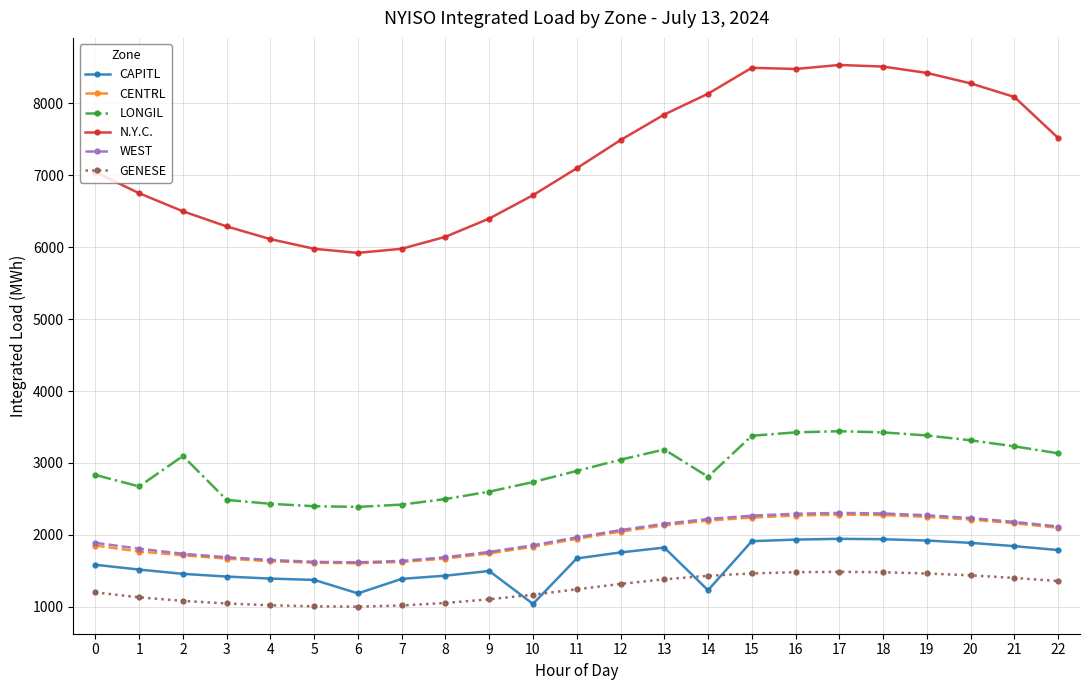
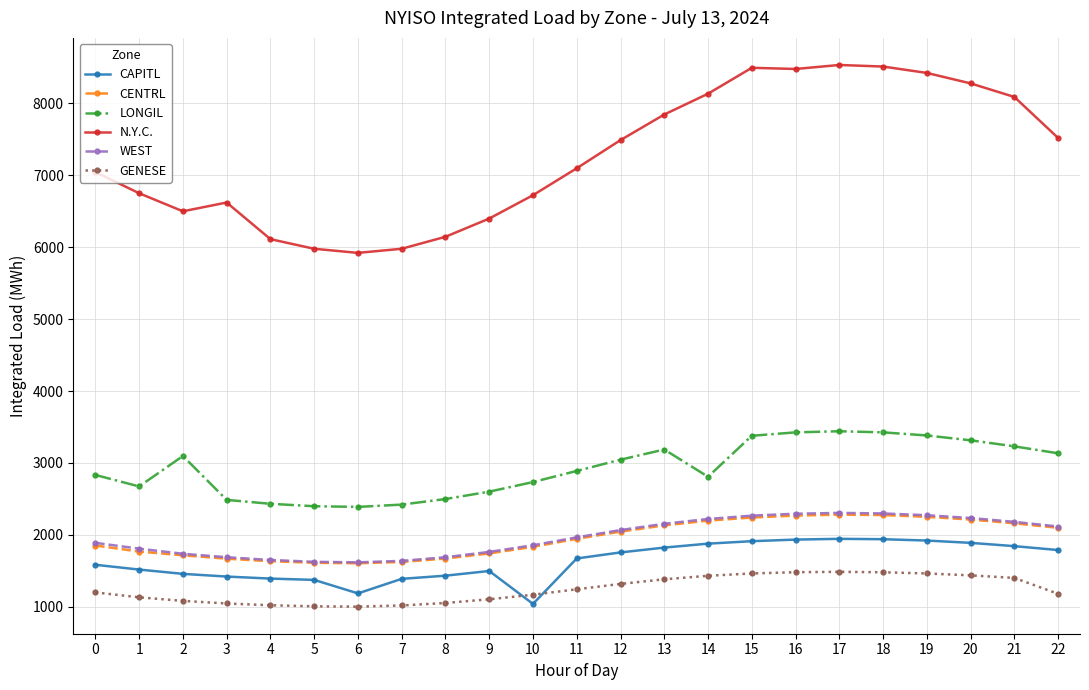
  {
    "CAPITL": {
      "0": 1600,
      "1": 1500,
      "2": 1500,
      "3": 1400,
      "4": 1400,
      "5": 1400,
      "6": 1200,
      "7": 1400,
      "8": 1400,
      "9": 1500,
      "10": 1000,
      "11": 1700,
      "12": 1800,
      "13": 1800,
-     "14": 1200,
+     "14": 1900,
      "15": 1900,
      "16": 1900,
      "17": 1900,
      "18": 1900,
      "19": 1900,
      "20": 1900,
      "21": 1800,
      "22": 1800
    },
    "CENTRL": {
      "0": 1900,
      "1": 1800
    },
    "LONGIL": {
      "0": 2800,
      "1": 2700,
      "2": 3100,
      "3": 2500,
      "4": 2400,
      "5": 2400,
      "6": 2400,
      "7": 2400,
      "8": 2500,
      "9": 2600,
      "10": 2700,
      "11": 2900,
      "12": 3000,
      "13": 3200,
      "14": 2800,
      "15": 3400,
      "16": 3400,
      "17": 3400,
      "18": 3400,
      "19": 3400,
      "20": 3300,
      "21": 3200,
      "22": 3100
    },
    "N.Y.C.": {
      "1": 6800,
      "2": 6500,
-     "3": 6300,
+     "3": 6600,
      "4": 6100,
      "5": 6000,
      "6": 5900,
      "7": 6000,
      "8": 6100,
      "9": 6400,
      "10": 6700,
      "11": 7100,
      "12": 7500,
      "13": 7800,
      "14": 8100,
      "15": 8500,
      "16": 8500,
      "17": 8500,
      "18": 8500,
      "19": 8400,
      "20": 8300,
      "21": 8100,
      "22": 7500
    },
    "WEST": {
      "0": 1900,
      "1": 1800
    },
    "GENESE": {
      "0": 1200,
      "1": 1100,
      "2": 1100,
      "3": 1000,
      "4": 1000,
      "5": 1000,
      "6": 1000,
      "7": 1000,
      "8": 1100,
      "9": 1100,
      "10": 1200,
      "11": 1200,
      "12": 1300,
      "13": 1400,
      "14": 1400,
      "15": 1500,
      "16": 1500,
      "17": 1500,
      "18": 1500,
      "19": 1500,
      "20": 1400,
      "21": 1400,
-     "22": 1400
+     "22": 1200
    }
  }
